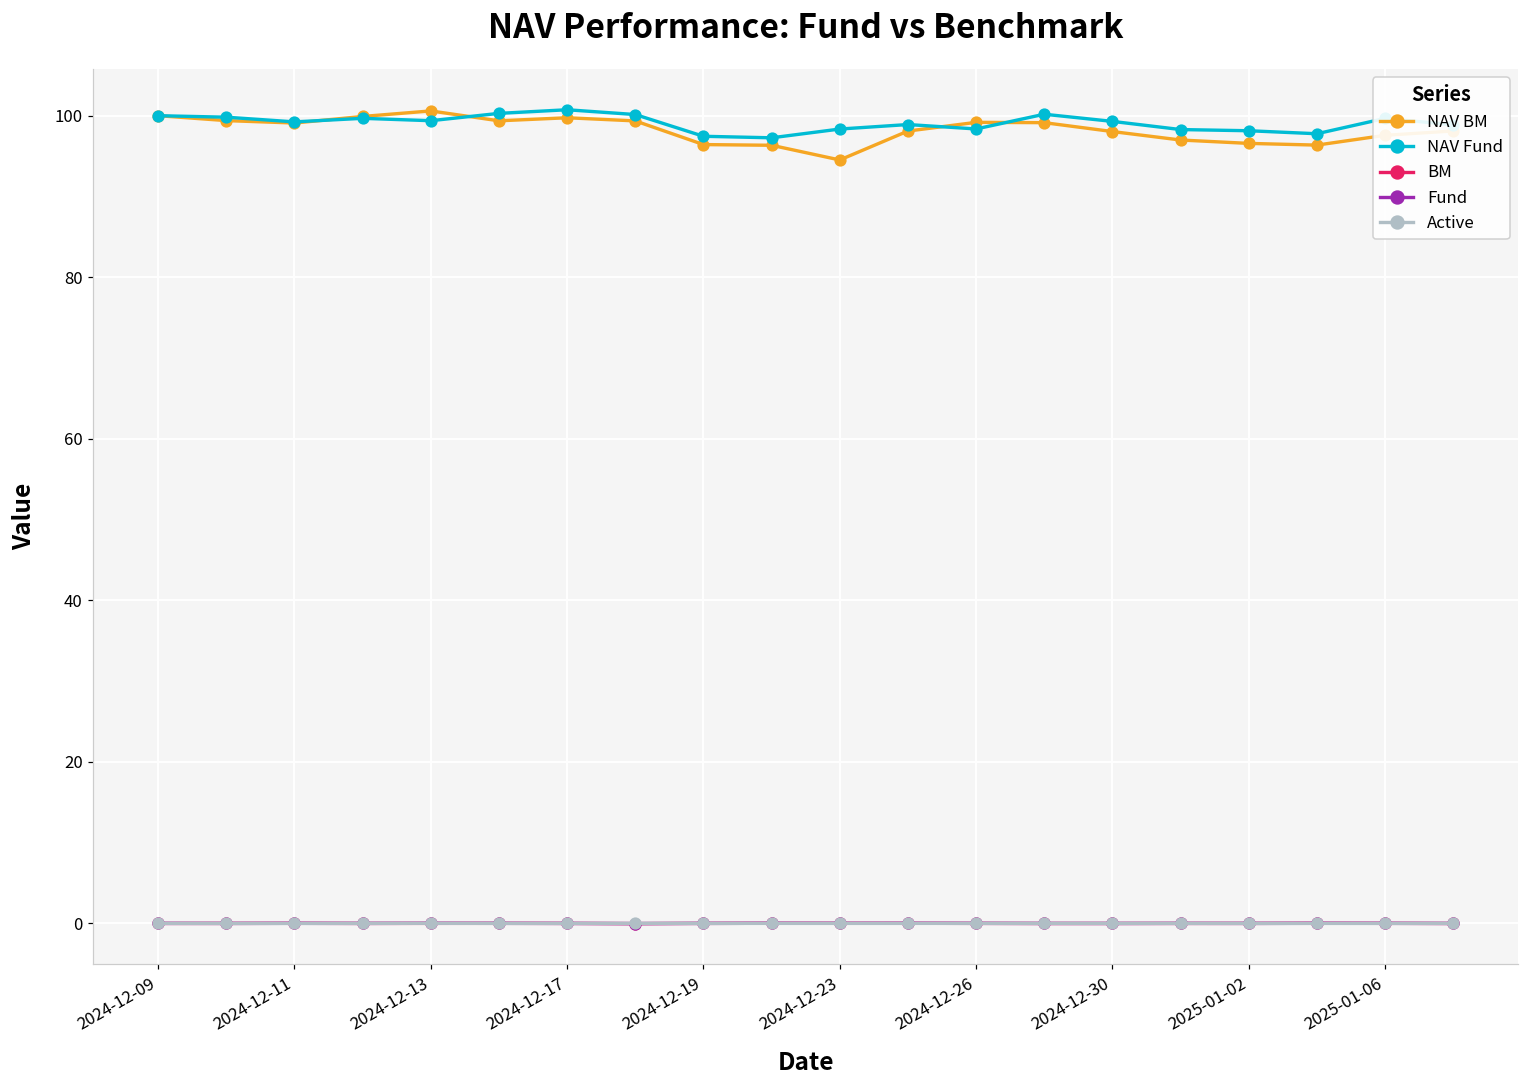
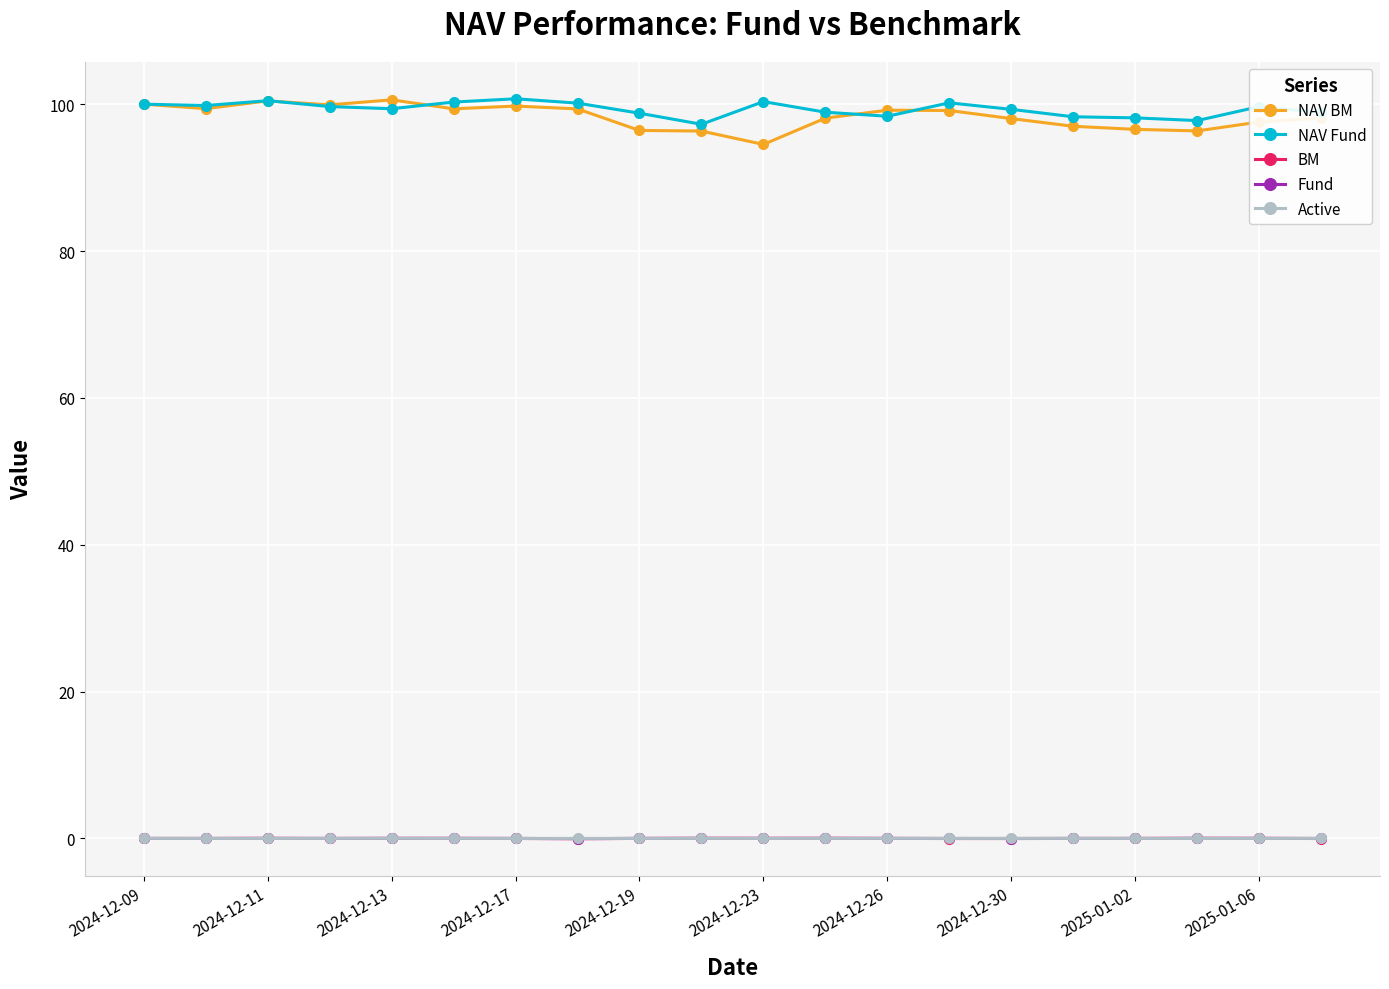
  {
    "NAV BM": {
-     "2024-12-11": 99,
+     "2024-12-11": 100,
      "2024-12-13": 101,
      "2024-12-17": 100,
      "2024-12-19": 96,
      "2024-12-23": 95,
      "2024-12-26": 99,
      "2024-12-30": 98,
      "2025-01-02": 97
    },
    "NAV Fund": {
-     "2024-12-11": 99,
+     "2024-12-11": 100,
      "2024-12-13": 99,
      "2024-12-17": 101,
-     "2024-12-19": 97,
-     "2024-12-23": 98,
+     "2024-12-19": 99,
+     "2024-12-23": 100,
      "2024-12-26": 98,
      "2024-12-30": 99,
      "2025-01-02": 98
    }
  }
